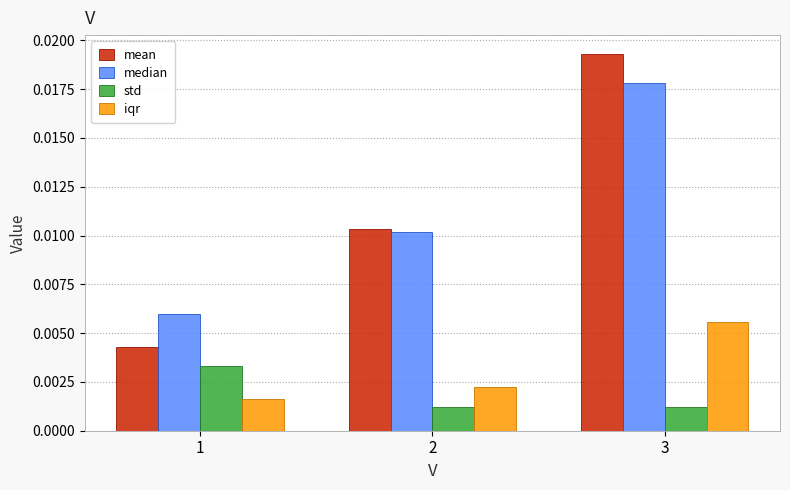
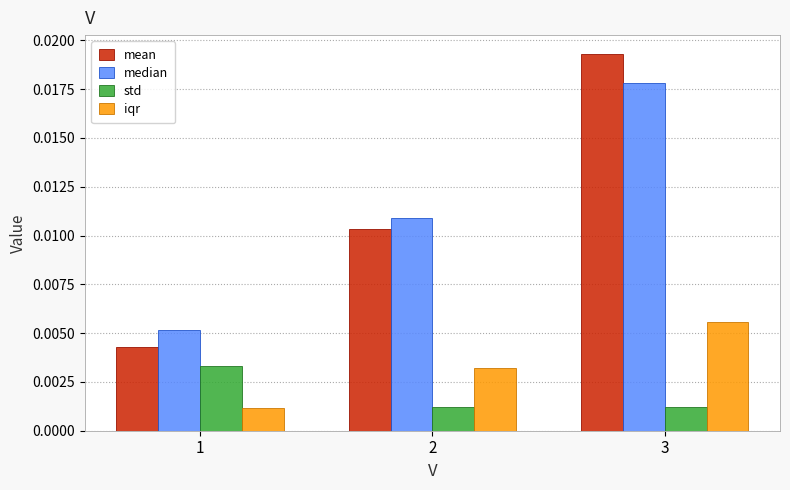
  {
    "mean": {
      "1": 0.0043,
      "2": 0.0103,
      "3": 0.0193
    },
    "median": {
-     "1": 0.0060,
-     "2": 0.0102,
+     "1": 0.0051,
+     "2": 0.0109,
      "3": 0.0178
    },
    "std": {
      "1": 0.0033,
      "2": 0.0012,
      "3": 0.0012
    },
    "iqr": {
-     "1": 0.0016,
-     "2": 0.0023,
+     "1": 0.0012,
+     "2": 0.0032,
      "3": 0.0056
    }
  }
